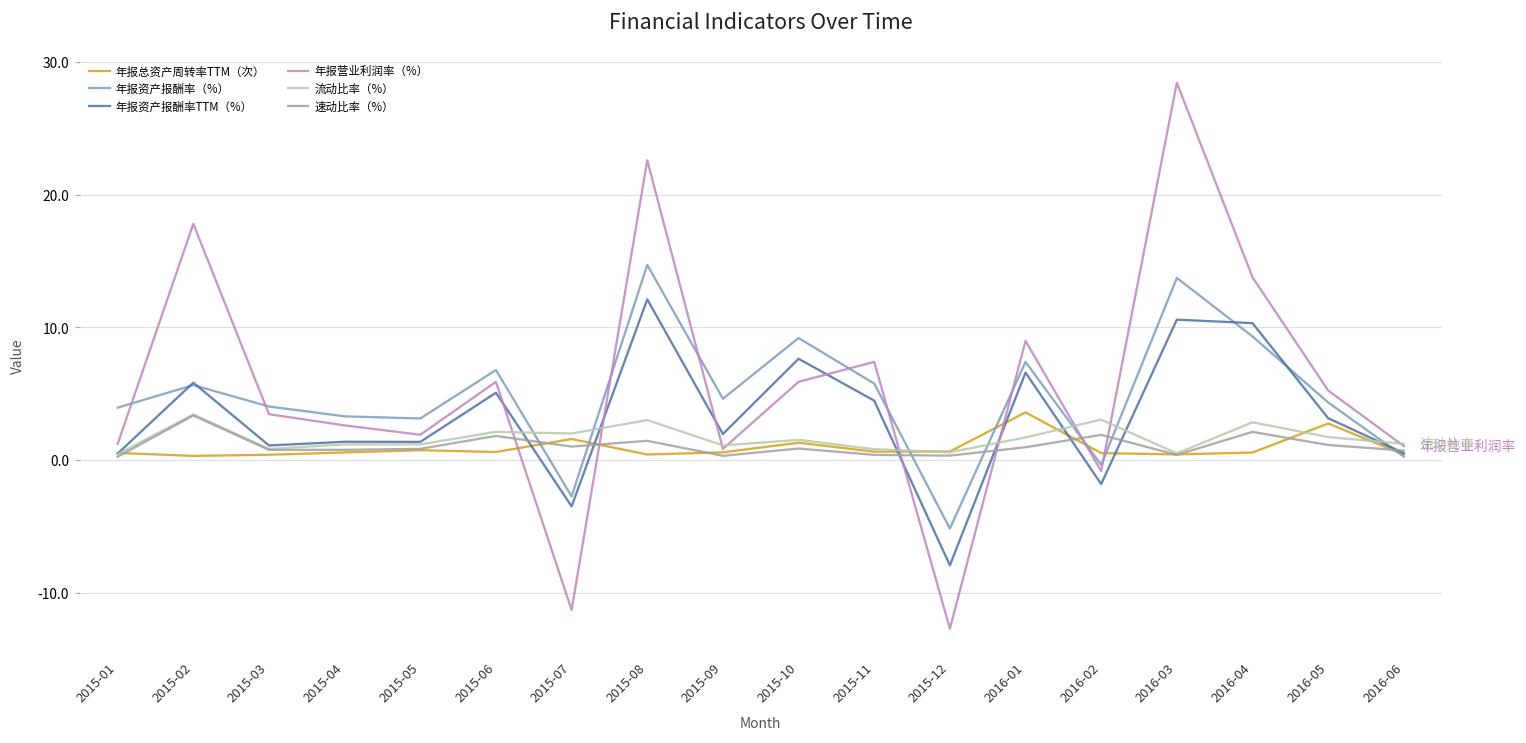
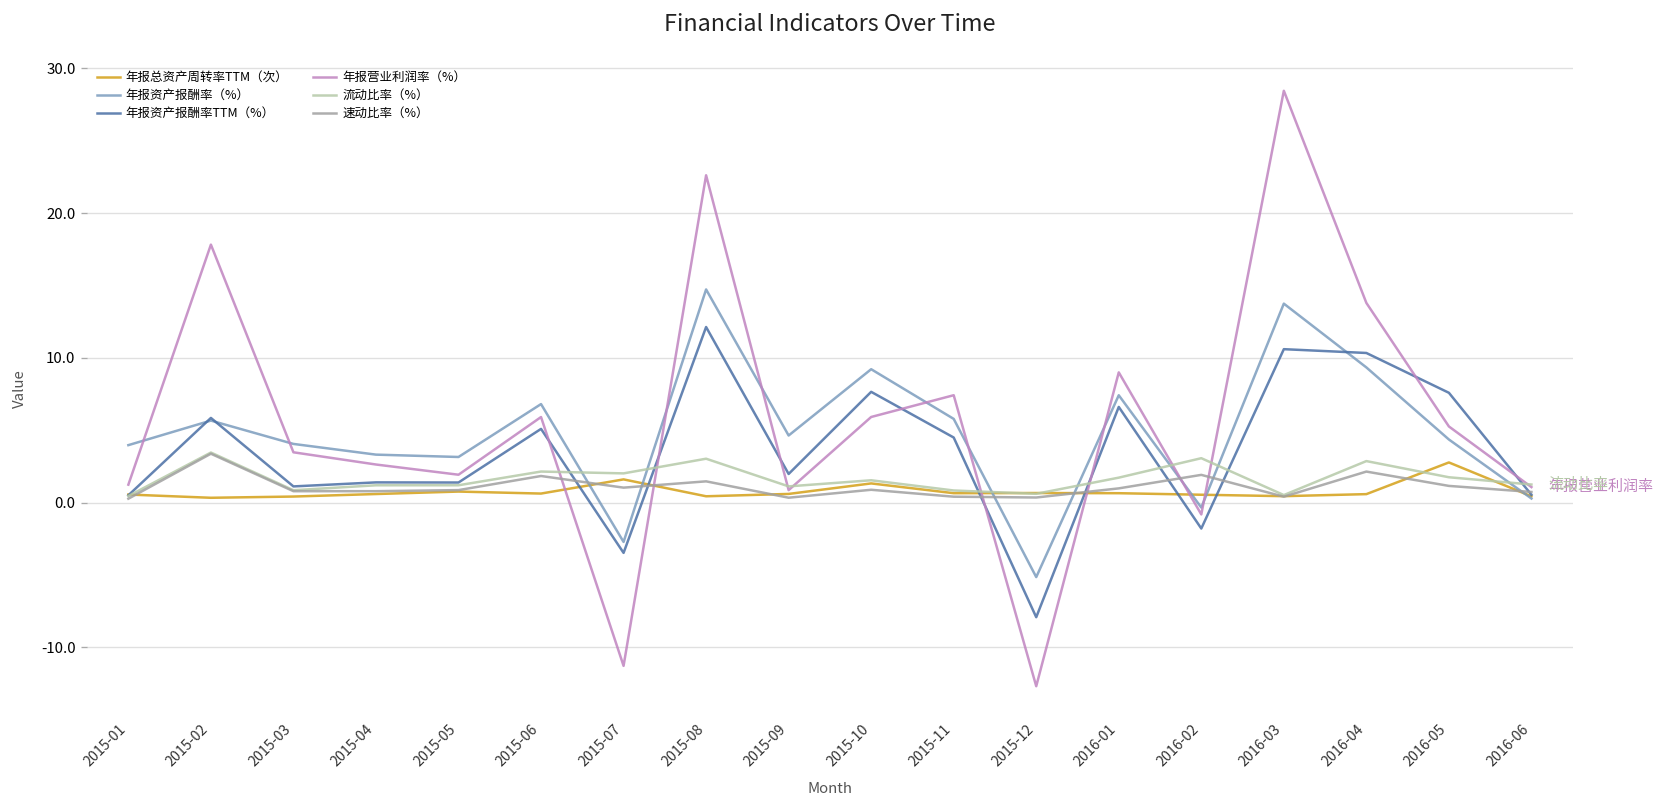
  {
    "年报总资产周转率TTM（次）": {
      "2015-02": 0.3,
      "2015-03": 0.4,
      "2015-06": 0.6,
      "2015-07": 1.6,
      "2015-08": 0.4,
      "2015-09": 0.6,
      "2015-10": 1.3,
-     "2016-01": 3.6,
+     "2016-01": 0.6,
      "2016-02": 0.5,
      "2016-04": 0.6,
      "2016-05": 2.8
    },
    "年报资产报酬率TTM（%）": {
      "2015-03": 1.1,
      "2015-06": 5.1,
      "2015-07": -3.5,
      "2015-08": 12.1,
      "2015-09": 2.0,
      "2015-10": 7.6,
      "2015-11": 4.5,
      "2015-12": -7.9,
      "2016-01": 6.6,
      "2016-02": -1.8,
      "2016-03": 10.6,
      "2016-04": 10.3,
-     "2016-05": 3.2
+     "2016-05": 7.6
    }
  }
